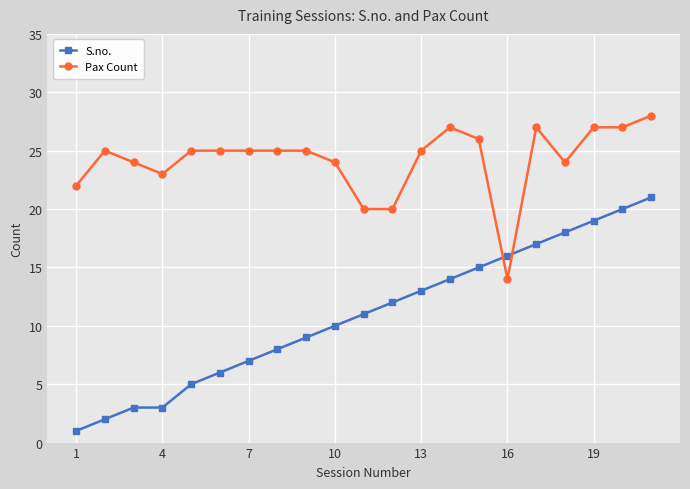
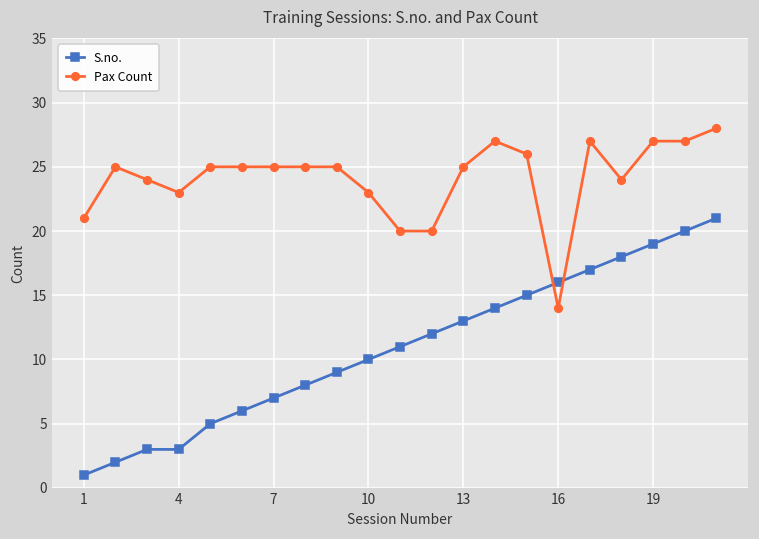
  {
    "S.no.": {
      "1": 1,
      "4": 3,
      "7": 7,
      "10": 10,
      "13": 13,
      "16": 16,
      "19": 19
    },
    "Pax Count": {
-     "1": 22,
+     "1": 21,
      "4": 23,
      "7": 25,
-     "10": 24,
+     "10": 23,
      "13": 25,
      "16": 14,
      "19": 27
    }
  }
